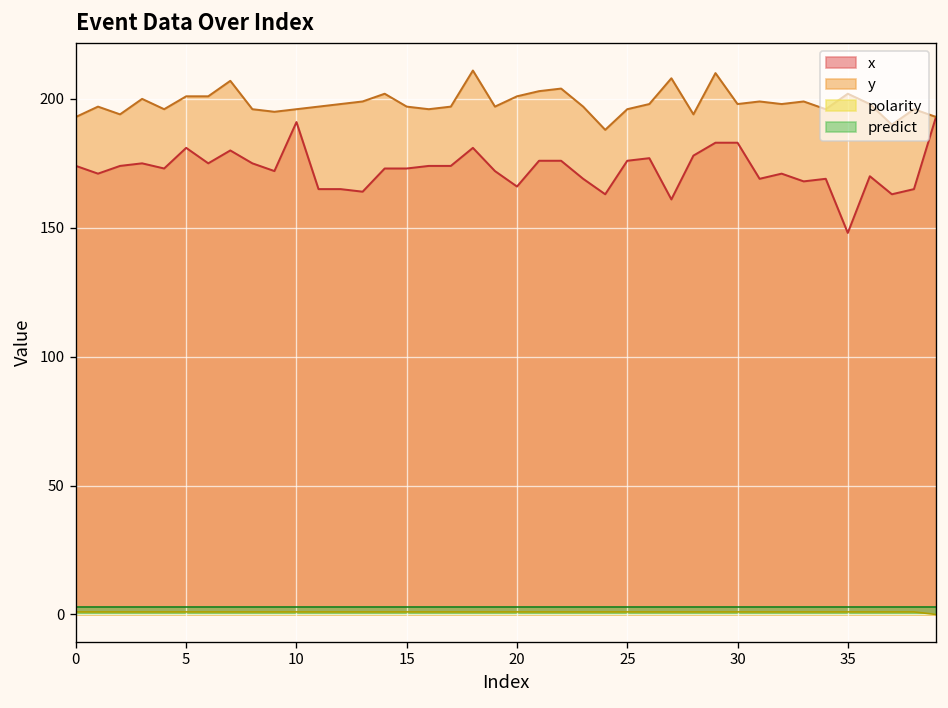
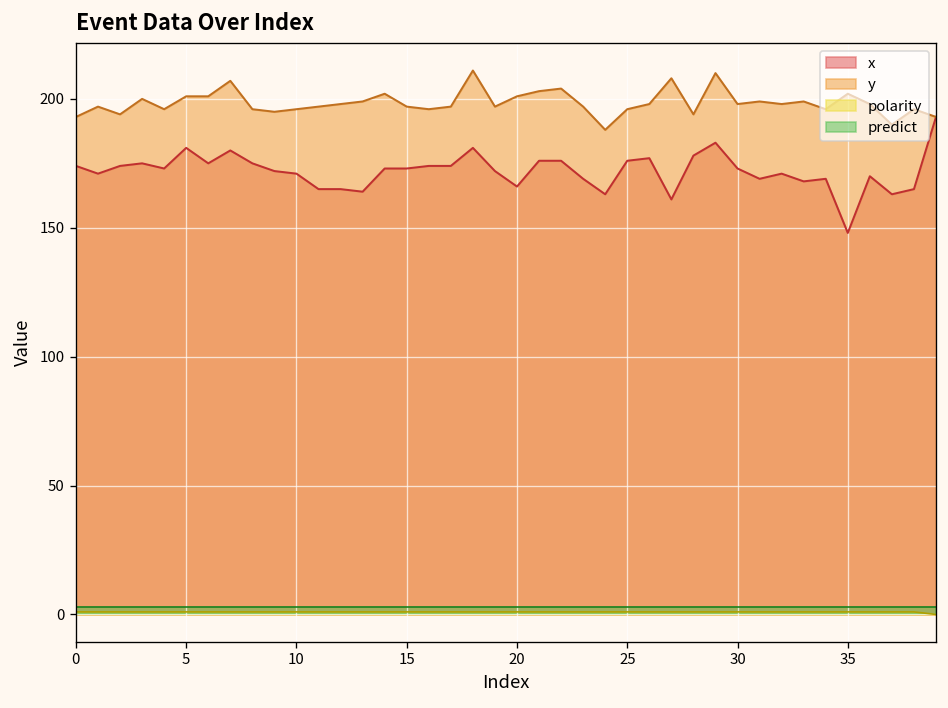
  {
    "x": {
      "0": 174,
      "5": 181,
-     "10": 191,
+     "10": 171,
      "15": 173,
      "20": 166,
      "25": 176,
-     "30": 183,
+     "30": 173,
      "35": 148
    },
    "predict": {
      "0": 3,
      "5": 3,
      "10": 3,
      "15": 3,
      "20": 3,
      "25": 3,
      "30": 3,
      "35": 3
    }
  }
